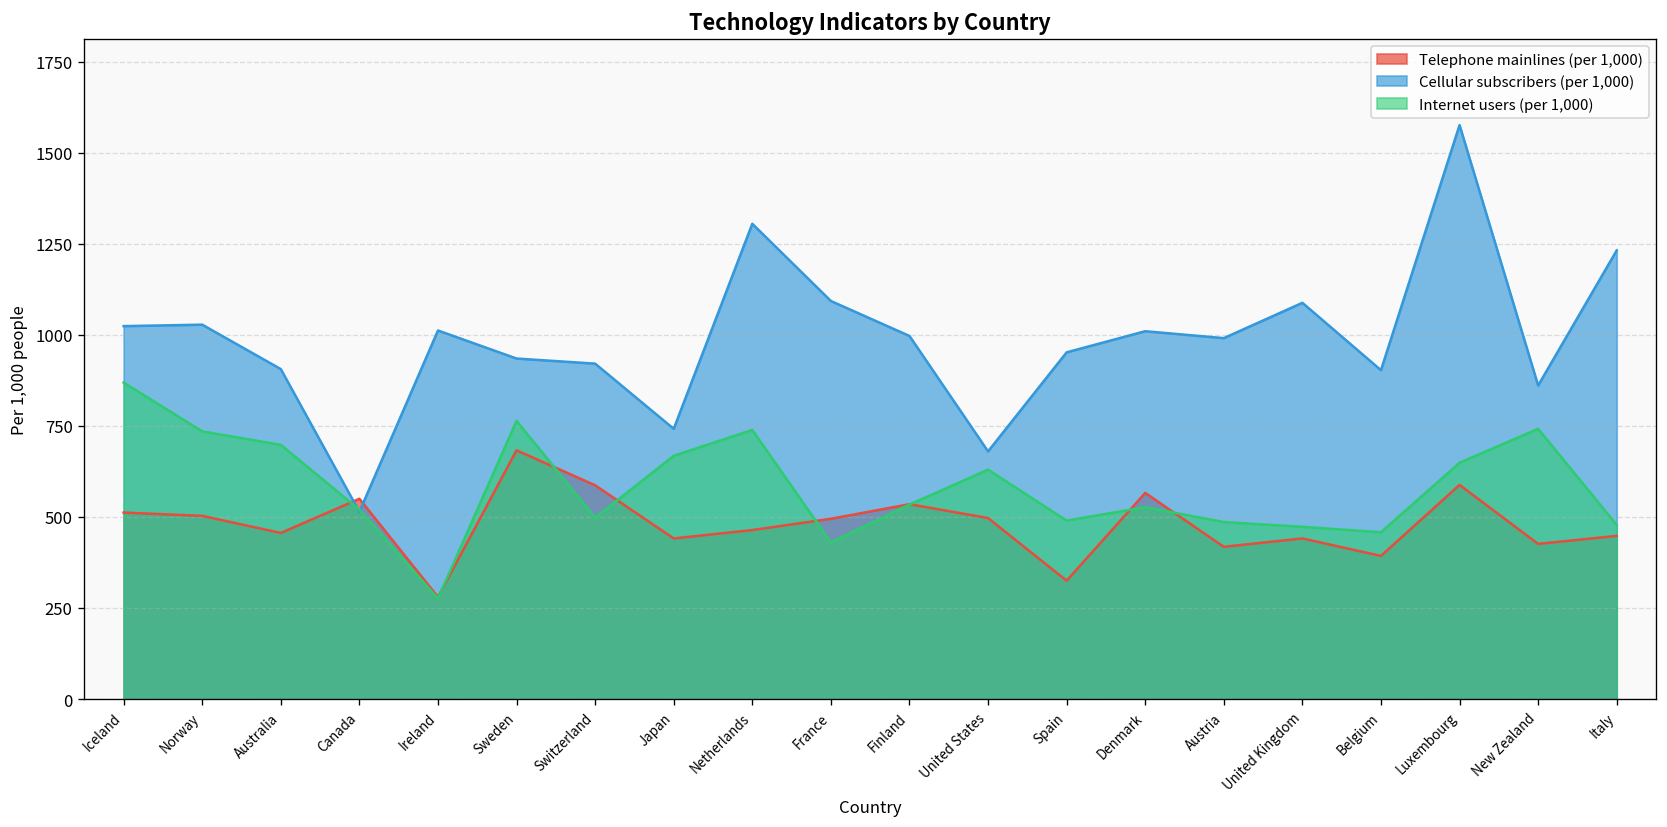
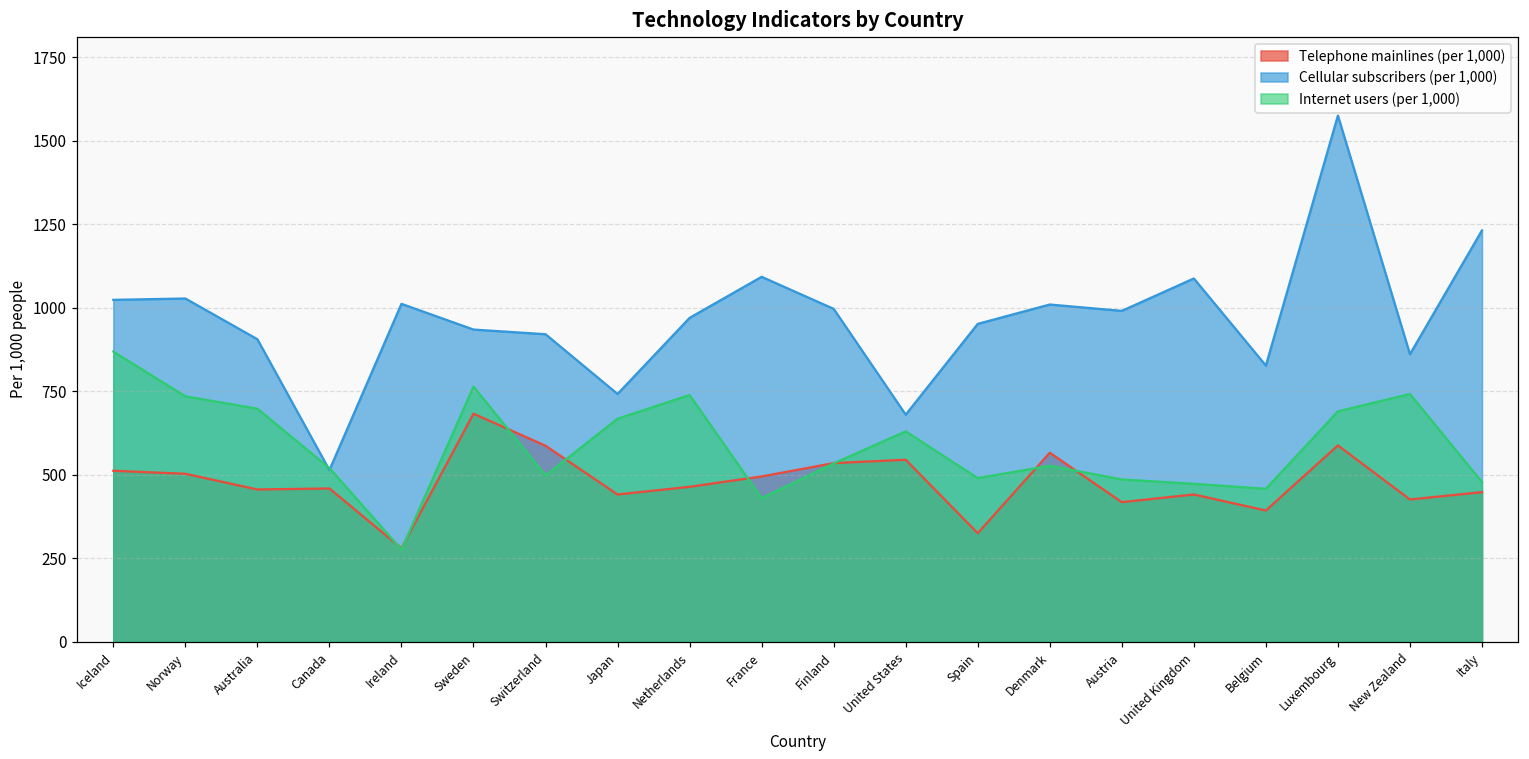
  {
    "Telephone mainlines (per 1,000)": {
      "Iceland": 510,
      "Norway": 500,
      "Australia": 460,
-     "Canada": 550,
+     "Canada": 460,
      "Sweden": 680,
      "Switzerland": 590,
      "Japan": 440,
      "Netherlands": 460,
      "France": 500,
-     "United States": 500,
+     "United States": 550,
      "Spain": 330,
      "Denmark": 570,
      "Austria": 420,
      "United Kingdom": 440,
      "Belgium": 390,
      "Luxembourg": 590,
      "New Zealand": 430,
      "Italy": 450
    },
    "Cellular subscribers (per 1,000)": {
      "Iceland": 1020,
      "Norway": 1030,
      "Australia": 910,
      "Ireland": 1010,
      "Sweden": 940,
      "Switzerland": 920,
      "Japan": 740,
-     "Netherlands": 1310,
+     "Netherlands": 970,
      "France": 1090,
      "Finland": 1000,
      "United States": 680,
      "Spain": 950,
      "Denmark": 1010,
      "Austria": 990,
      "United Kingdom": 1090,
-     "Belgium": 900,
+     "Belgium": 830,
      "Luxembourg": 1580,
      "New Zealand": 860,
      "Italy": 1230
    },
    "Internet users (per 1,000)": {
      "Iceland": 870,
      "Norway": 740,
      "Australia": 700,
      "Sweden": 760,
      "Switzerland": 500,
      "Japan": 670,
      "Netherlands": 740,
      "France": 430,
      "United States": 630,
      "Spain": 490,
      "Denmark": 530,
      "Austria": 490,
      "United Kingdom": 470,
      "Belgium": 460,
-     "Luxembourg": 650,
+     "Luxembourg": 690,
      "New Zealand": 740,
      "Italy": 480
    }
  }
